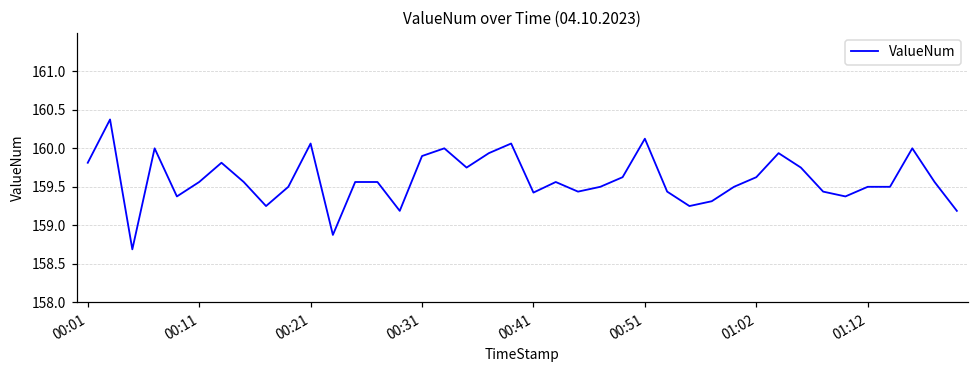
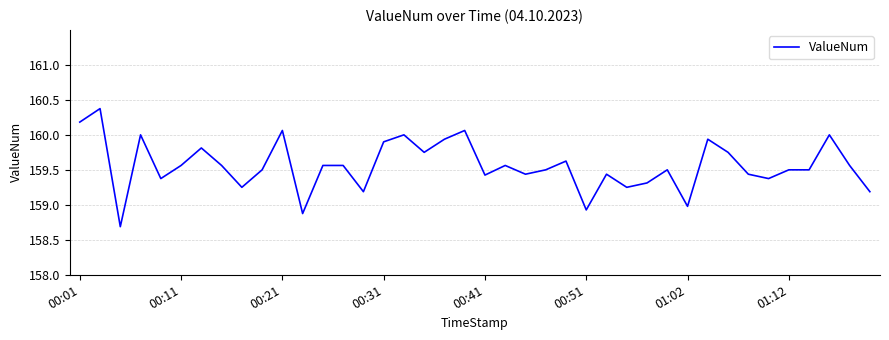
  {
-   "00:01": 159.8,
+   "00:01": 160.2,
    "00:11": 159.6,
    "00:21": 160.1,
    "00:31": 159.9,
    "00:41": 159.4,
-   "00:51": 160.1,
-   "01:02": 159.6,
+   "00:51": 158.9,
+   "01:02": 159.0,
    "01:12": 159.5
  }
